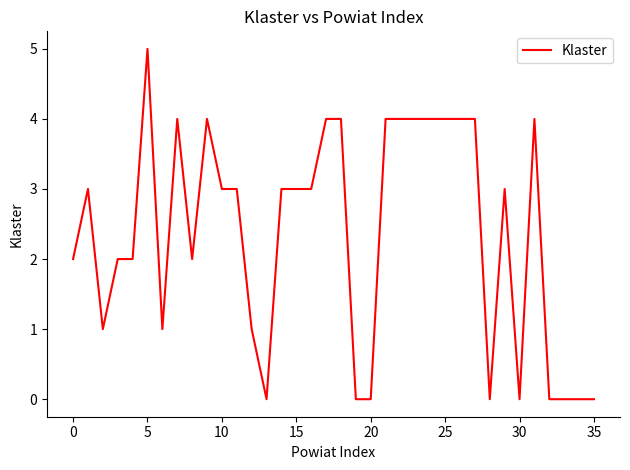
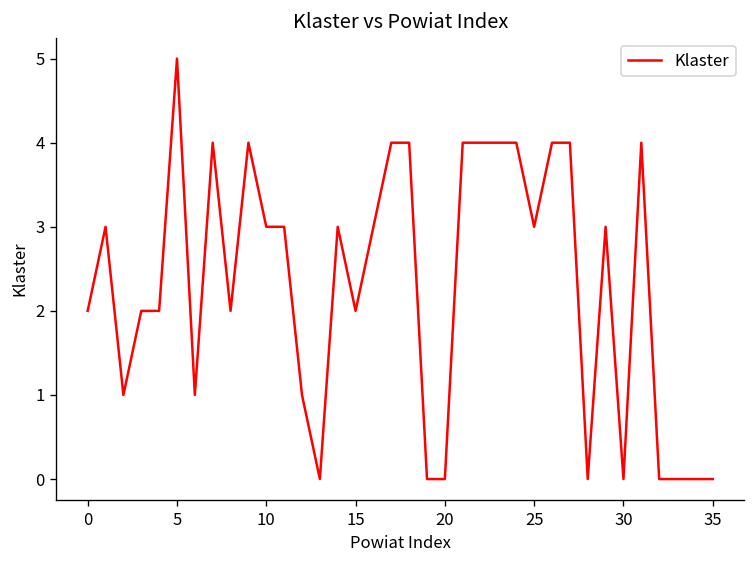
  {
    "0": 2,
    "5": 5,
    "10": 3,
-   "15": 3,
+   "15": 2,
    "20": 0,
-   "25": 4,
+   "25": 3,
    "30": 0,
    "35": 0
  }
